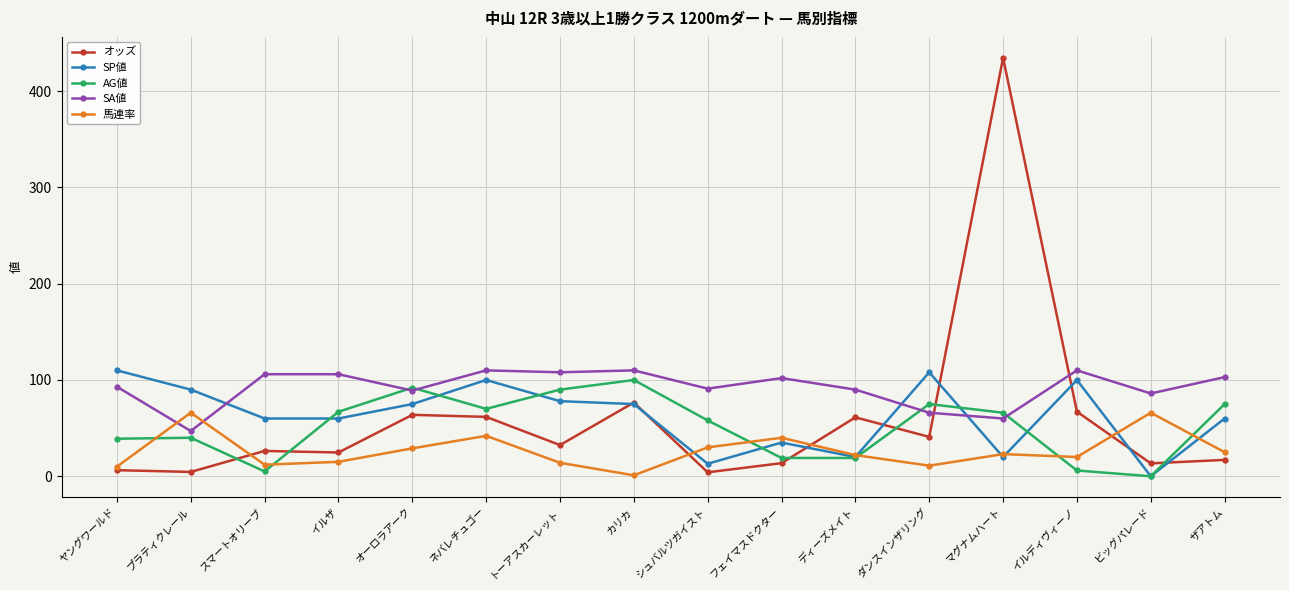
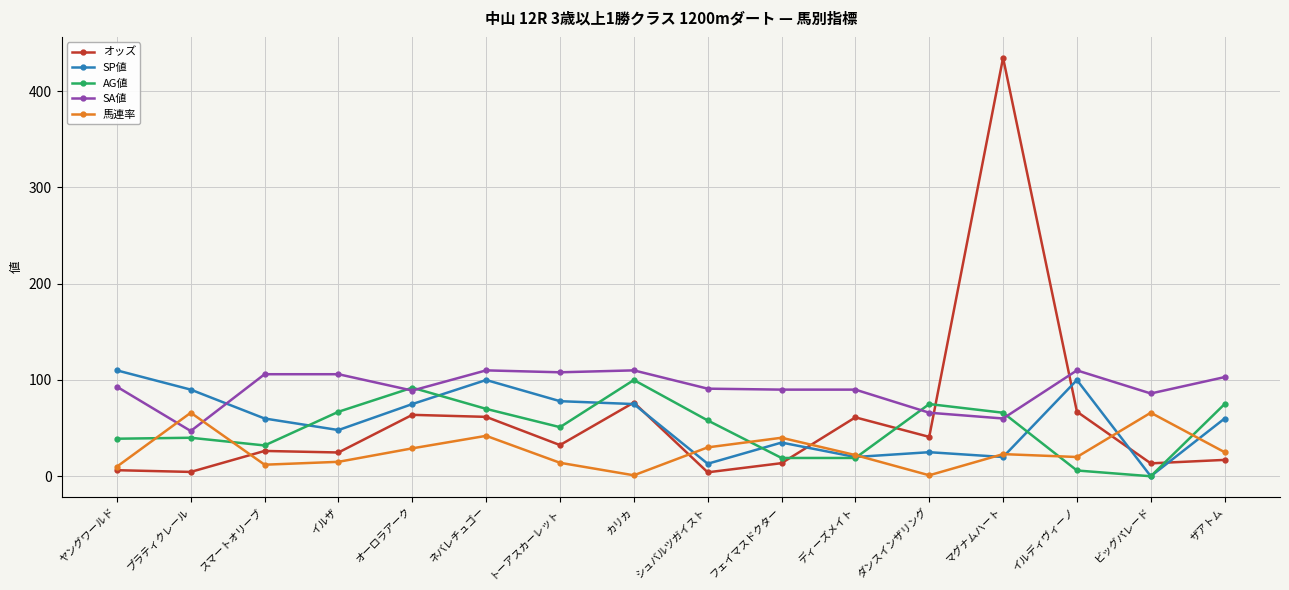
  {
    "オッズ": {
      "ヤングワールド": 10,
      "プラティクレール": 0,
      "スマートオリーブ": 30,
      "イルザ": 20,
      "オーロラアーク": 60,
      "ネバレチュゴー": 60,
      "トーアスカーレット": 30,
      "シュバルツガイスト": 0,
      "フェイマスドクター": 10,
      "ディーズメイト": 60,
      "ダンスインザリング": 40,
      "マグナムハート": 430,
      "イルディヴィーノ": 70,
      "ビッグパレード": 10,
      "ザアトム": 20
    },
    "SP値": {
      "ヤングワールド": 110,
      "プラティクレール": 90,
      "スマートオリーブ": 60,
-     "イルザ": 60,
+     "イルザ": 50,
      "オーロラアーク": 80,
      "ネバレチュゴー": 100,
      "トーアスカーレット": 80,
      "シュバルツガイスト": 10,
      "フェイマスドクター": 40,
-     "ダンスインザリング": 110,
+     "ダンスインザリング": 30,
      "マグナムハート": 20,
      "イルディヴィーノ": 100,
      "ザアトム": 60
    },
    "AG値": {
      "ヤングワールド": 40,
      "プラティクレール": 40,
-     "スマートオリーブ": 10,
+     "スマートオリーブ": 30,
      "イルザ": 70,
      "オーロラアーク": 90,
      "ネバレチュゴー": 70,
-     "トーアスカーレット": 90,
+     "トーアスカーレット": 50,
      "カリカ": 100,
      "シュバルツガイスト": 60,
      "フェイマスドクター": 20,
      "ダンスインザリング": 80,
      "マグナムハート": 70,
      "イルディヴィーノ": 10,
      "ザアトム": 80
    },
    "SA値": {
      "ヤングワールド": 90,
      "プラティクレール": 50,
      "スマートオリーブ": 110,
      "イルザ": 110,
      "オーロラアーク": 90,
      "ネバレチュゴー": 110,
      "トーアスカーレット": 110,
      "カリカ": 110,
      "シュバルツガイスト": 90,
-     "フェイマスドクター": 100,
+     "フェイマスドクター": 90,
      "ディーズメイト": 90,
      "ダンスインザリング": 70,
      "マグナムハート": 60,
      "イルディヴィーノ": 110,
      "ビッグパレード": 90,
      "ザアトム": 100
    },
    "馬連率": {
      "ヤングワールド": 10,
      "プラティクレール": 70,
      "スマートオリーブ": 10,
      "イルザ": 20,
      "オーロラアーク": 30,
      "ネバレチュゴー": 40,
      "トーアスカーレット": 10,
      "カリカ": 0,
      "シュバルツガイスト": 30,
      "フェイマスドクター": 40,
-     "ダンスインザリング": 10,
+     "ダンスインザリング": 0,
      "マグナムハート": 20,
      "イルディヴィーノ": 20,
      "ビッグパレード": 70,
      "ザアトム": 30
    }
  }
